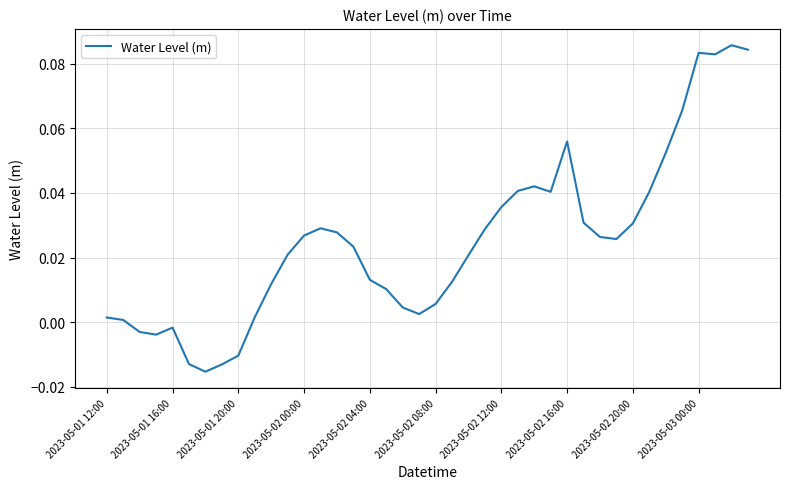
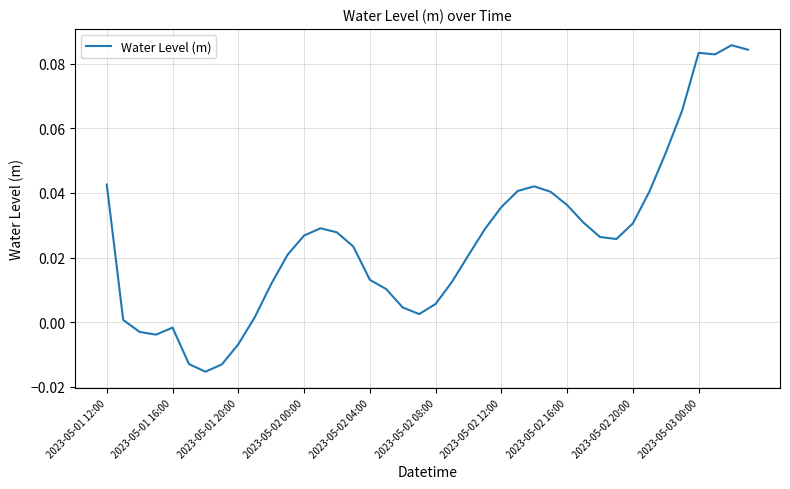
  {
-   "2023-05-01 12:00": 0.001,
+   "2023-05-01 12:00": 0.043,
    "2023-05-01 16:00": -0.002,
-   "2023-05-01 20:00": -0.010,
+   "2023-05-01 20:00": -0.007,
    "2023-05-02 00:00": 0.027,
    "2023-05-02 04:00": 0.013,
    "2023-05-02 08:00": 0.006,
    "2023-05-02 12:00": 0.036,
-   "2023-05-02 16:00": 0.056,
+   "2023-05-02 16:00": 0.036,
    "2023-05-02 20:00": 0.031,
    "2023-05-03 00:00": 0.083
  }
